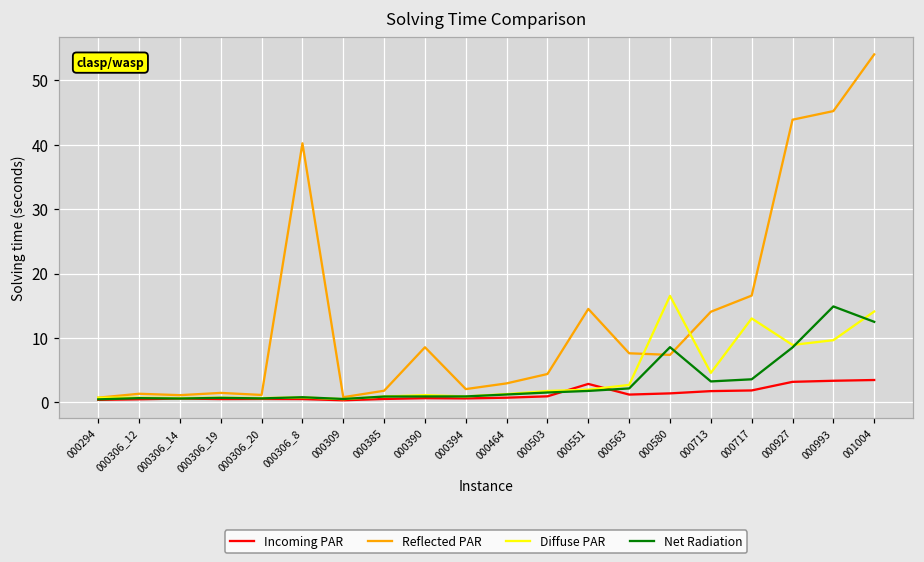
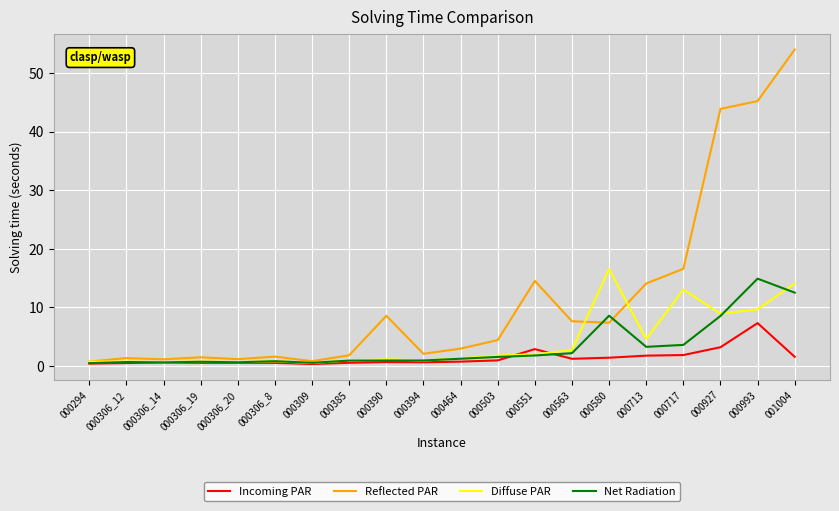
  {
    "Incoming PAR": {
      "000464": 1,
      "000503": 1,
      "000551": 3,
      "000563": 1,
      "000580": 1,
      "000713": 2,
      "000717": 2,
      "000927": 3,
-     "000993": 3,
-     "001004": 3
+     "000993": 7,
+     "001004": 2
    },
    "Reflected PAR": {
      "000306_12": 1,
      "000306_14": 1,
      "000306_19": 1,
      "000306_20": 1,
-     "000306_8": 40,
+     "000306_8": 2,
      "000385": 2,
      "000390": 9,
      "000394": 2,
      "000464": 3,
      "000503": 4,
      "000551": 15,
      "000563": 8,
      "000580": 7,
      "000713": 14,
      "000717": 17,
      "000927": 44,
      "000993": 45,
      "001004": 54
    },
    "Diffuse PAR": {
      "000563": 3,
      "000580": 17,
      "000713": 5,
      "000717": 13,
      "000993": 10,
      "001004": 14
    },
    "Net Radiation": {
      "000563": 2,
      "000580": 9,
      "000713": 3,
      "000717": 4,
      "000993": 15,
      "001004": 12
    }
  }
